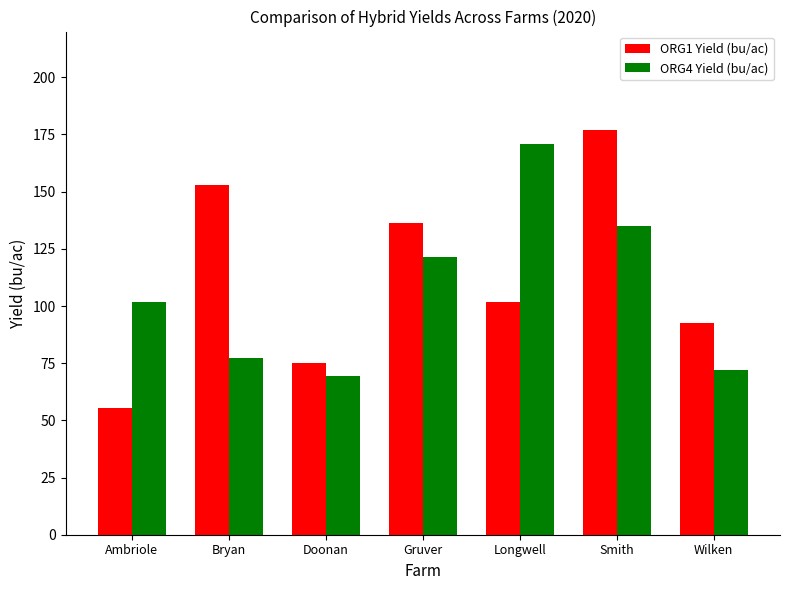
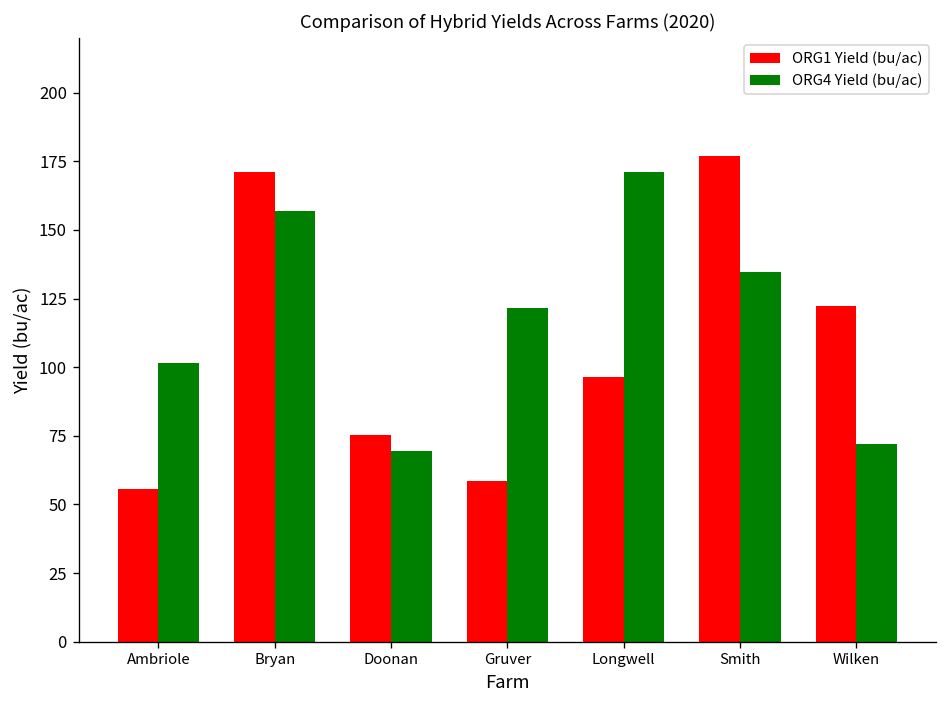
  {
    "ORG1 Yield (bu/ac)": {
      "Ambriole": 55,
-     "Bryan": 153,
+     "Bryan": 171,
      "Doonan": 75,
-     "Gruver": 136,
-     "Longwell": 102,
+     "Gruver": 59,
+     "Longwell": 97,
      "Smith": 177,
-     "Wilken": 93
+     "Wilken": 122
    },
    "ORG4 Yield (bu/ac)": {
      "Ambriole": 102,
-     "Bryan": 77,
+     "Bryan": 157,
      "Doonan": 70,
      "Gruver": 121,
      "Longwell": 171,
      "Smith": 135,
      "Wilken": 72
    }
  }
